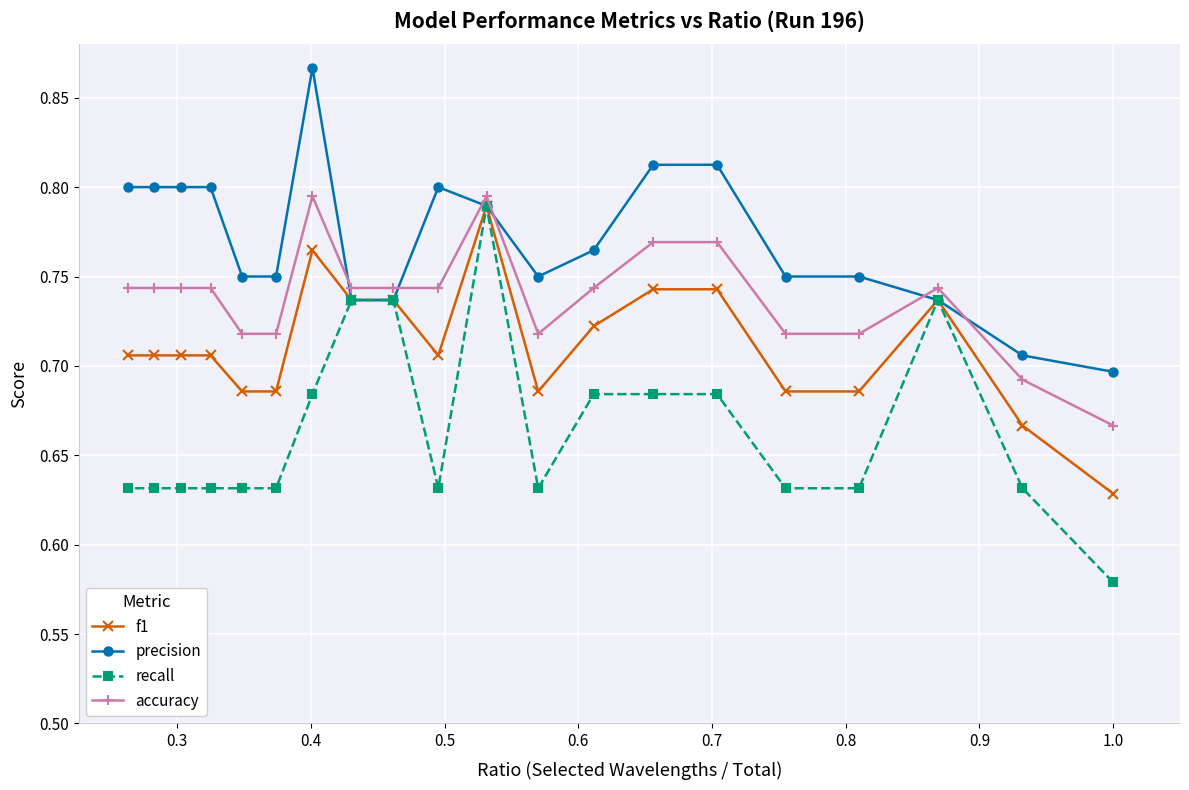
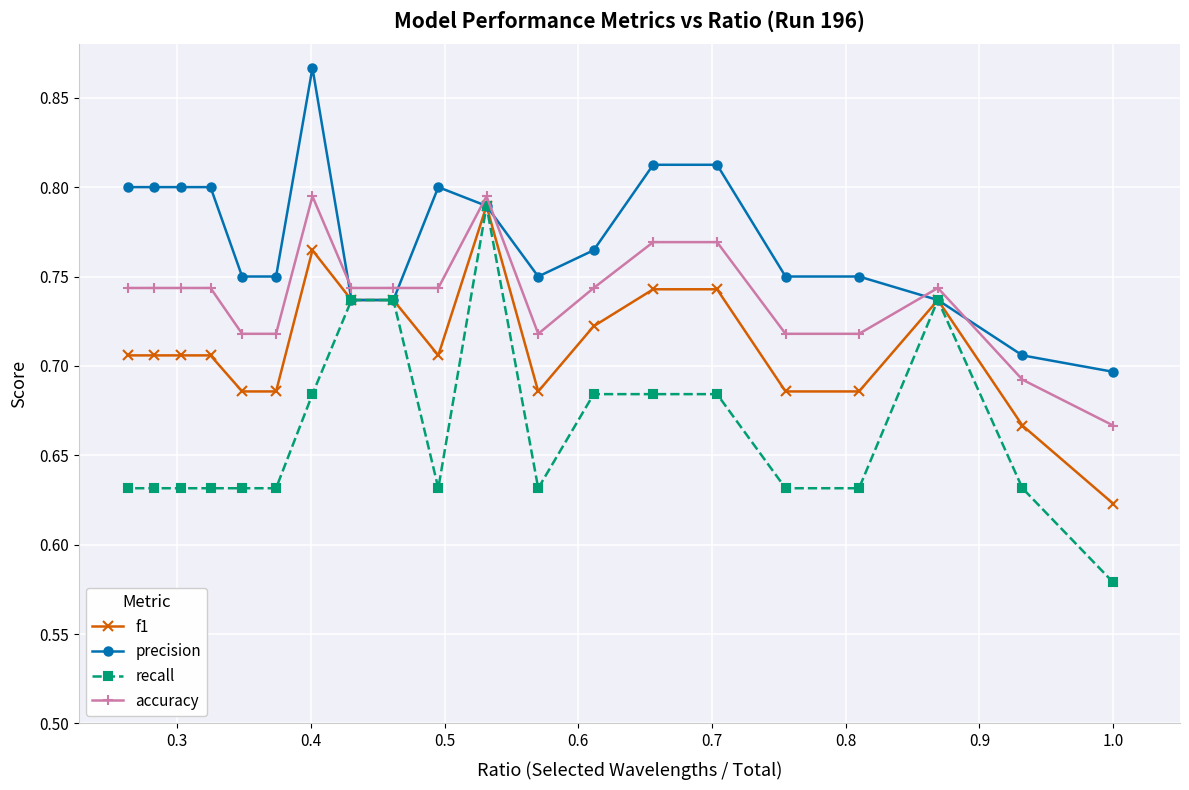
  {
    "f1": {
-     "1.0": 0.629
+     "1.0": 0.623
    },
    "precision": {
      "1.0": 0.697
    },
    "recall": {
      "1.0": 0.579
    },
    "accuracy": {
      "1.0": 0.667
    }
  }
